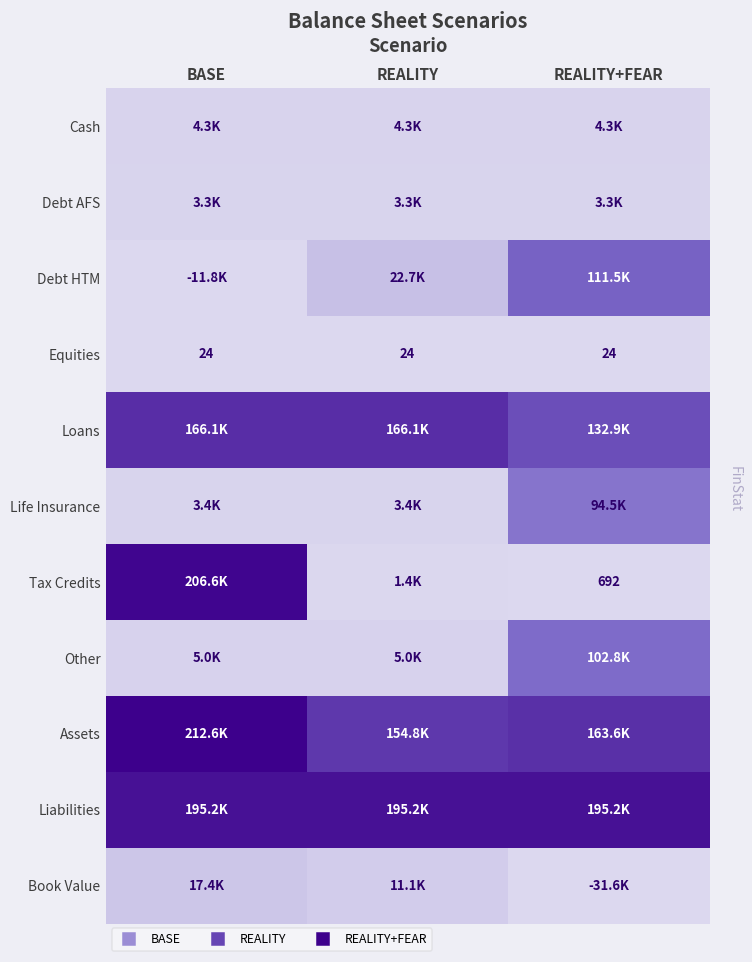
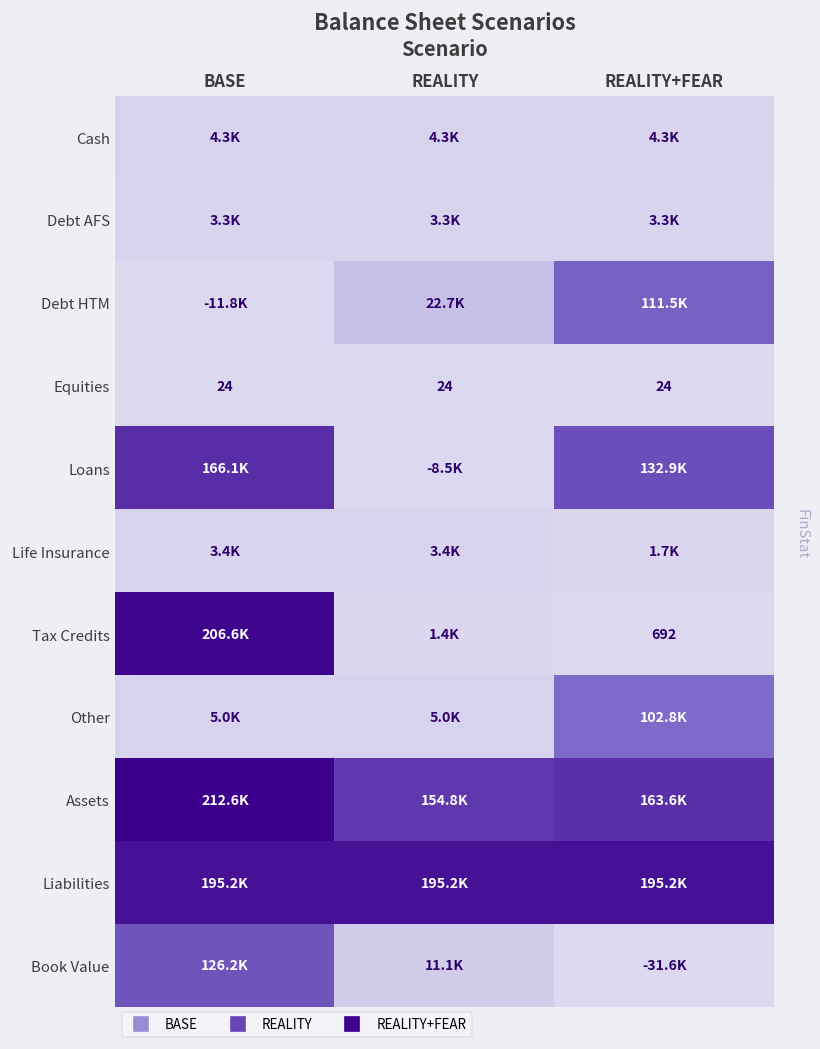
  {
    "Cash": {
      "BASE": "4.3K",
      "REALITY": "4.3K",
      "REALITY+FEAR": "4.3K"
    },
    "Debt AFS": {
      "BASE": "3.3K",
      "REALITY": "3.3K",
      "REALITY+FEAR": "3.3K"
    },
    "Debt HTM": {
      "BASE": "-11.8K",
      "REALITY": "22.7K",
      "REALITY+FEAR": "111.5K"
    },
    "Equities": {
      "BASE": "24",
      "REALITY": "24",
      "REALITY+FEAR": "24"
    },
    "Loans": {
      "BASE": "166.1K",
-     "REALITY": "166.1K",
+     "REALITY": "-8.5K",
      "REALITY+FEAR": "132.9K"
    },
    "Life Insurance": {
      "BASE": "3.4K",
      "REALITY": "3.4K",
-     "REALITY+FEAR": "94.5K"
+     "REALITY+FEAR": "1.7K"
    },
    "Tax Credits": {
      "BASE": "206.6K",
      "REALITY": "1.4K",
      "REALITY+FEAR": "692"
    },
    "Other": {
      "BASE": "5.0K",
      "REALITY": "5.0K",
      "REALITY+FEAR": "102.8K"
    },
    "Assets": {
      "BASE": "212.6K",
      "REALITY": "154.8K",
      "REALITY+FEAR": "163.6K"
    },
    "Liabilities": {
      "BASE": "195.2K",
      "REALITY": "195.2K",
      "REALITY+FEAR": "195.2K"
    },
    "Book Value": {
-     "BASE": "17.4K",
+     "BASE": "126.2K",
      "REALITY": "11.1K",
      "REALITY+FEAR": "-31.6K"
    }
  }
